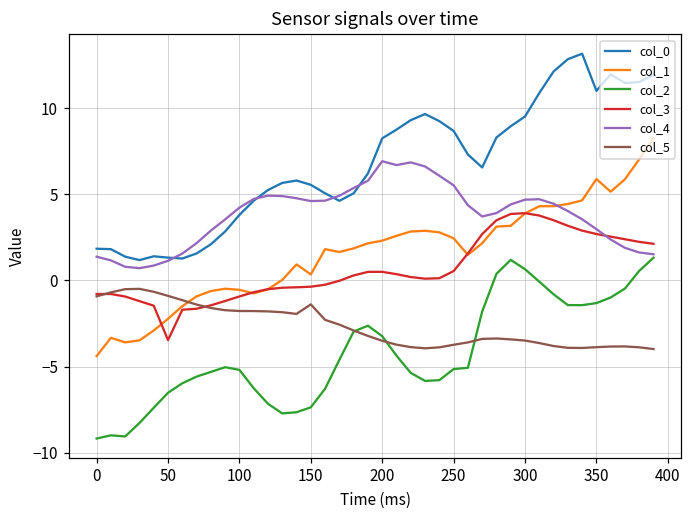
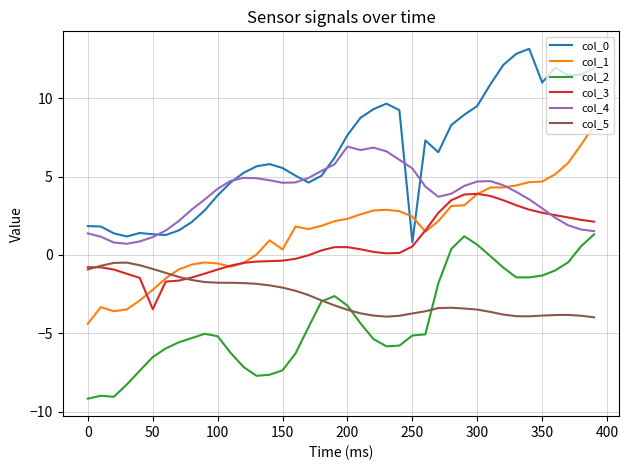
  {
    "col_0": {
      "0": 1.8,
      "50": 1.3,
      "100": 3.8,
      "150": 5.5,
-     "200": 8.2,
-     "250": 8.7,
+     "200": 7.6,
+     "250": 0.8,
      "300": 9.5,
      "350": 11.0
    },
    "col_1": {
      "0": -4.4,
      "50": -2.2,
      "100": -0.5,
      "150": 0.3,
      "200": 2.3,
      "250": 2.4,
-     "350": 5.9
+     "350": 4.7
    },
    "col_2": {
      "0": -9.2,
      "50": -6.5,
      "100": -5.2,
      "150": -7.4,
      "200": -3.2,
      "250": -5.1,
      "300": 0.6,
      "350": -1.3
    },
    "col_3": {
      "50": -3.5,
      "100": -0.9,
      "150": -0.4,
      "200": 0.5,
      "250": 0.5,
      "350": 2.7
    },
    "col_4": {
      "0": 1.4,
      "50": 1.1,
      "100": 4.2,
      "150": 4.6,
      "200": 6.9,
      "250": 5.5,
      "300": 4.7,
      "350": 3.0
    },
    "col_5": {
      "50": -0.9,
      "100": -1.8,
-     "150": -1.4,
+     "150": -2.1,
      "200": -3.5,
      "250": -3.7,
      "300": -3.5,
      "350": -3.9
    }
  }
